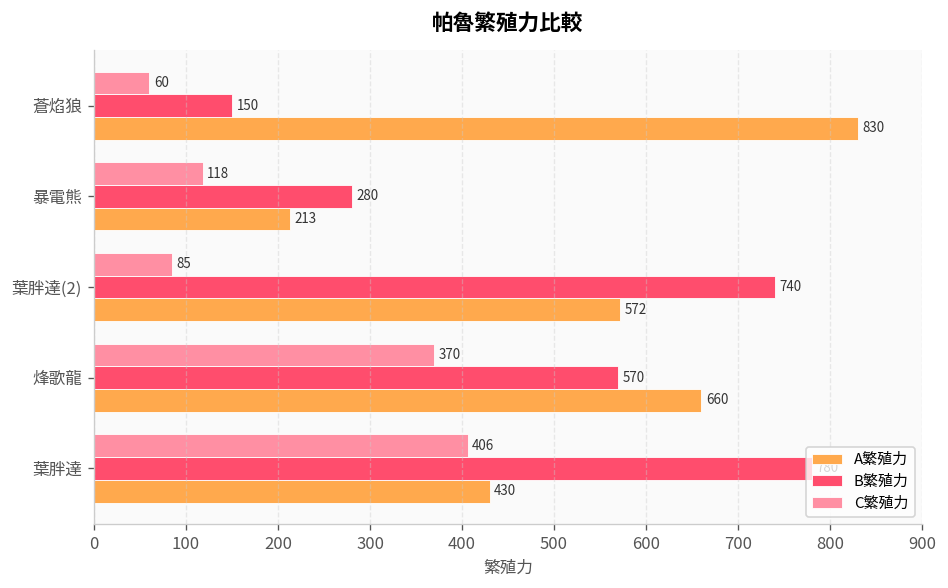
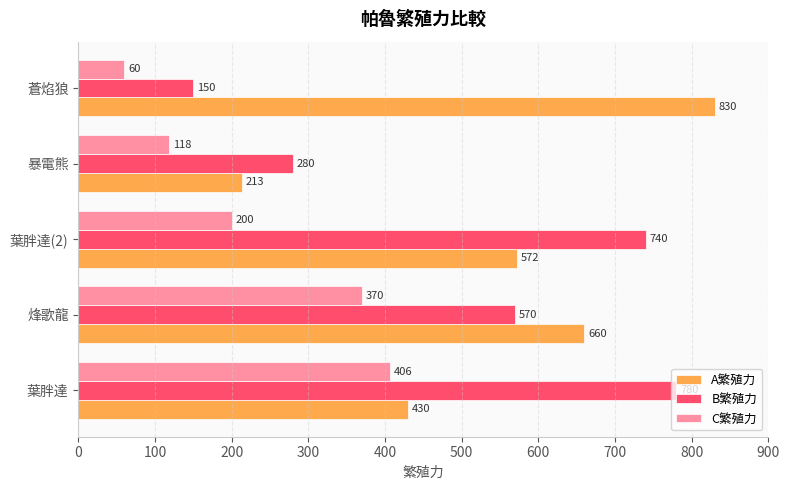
  {
    "A繁殖力": {
      "蒼焰狼": 830,
      "暴電熊": 213,
      "葉胖達(2)": 572,
      "烽歌龍": 660,
      "葉胖達": 430
    },
    "B繁殖力": {
      "蒼焰狼": 150,
      "暴電熊": 280,
      "葉胖達(2)": 740,
      "烽歌龍": 570
    },
    "C繁殖力": {
      "蒼焰狼": 60,
      "暴電熊": 118,
-     "葉胖達(2)": 85,
+     "葉胖達(2)": 200,
      "烽歌龍": 370,
      "葉胖達": 406
    }
  }
